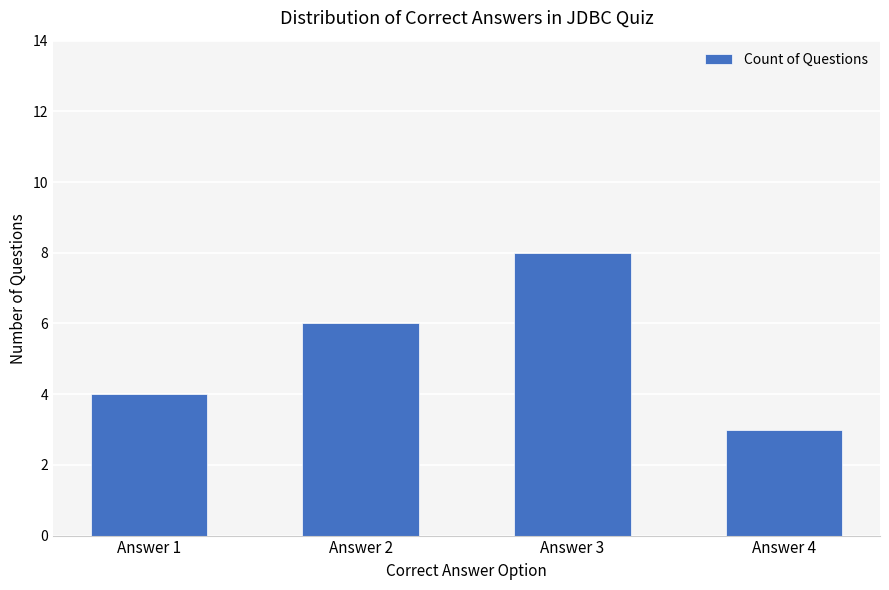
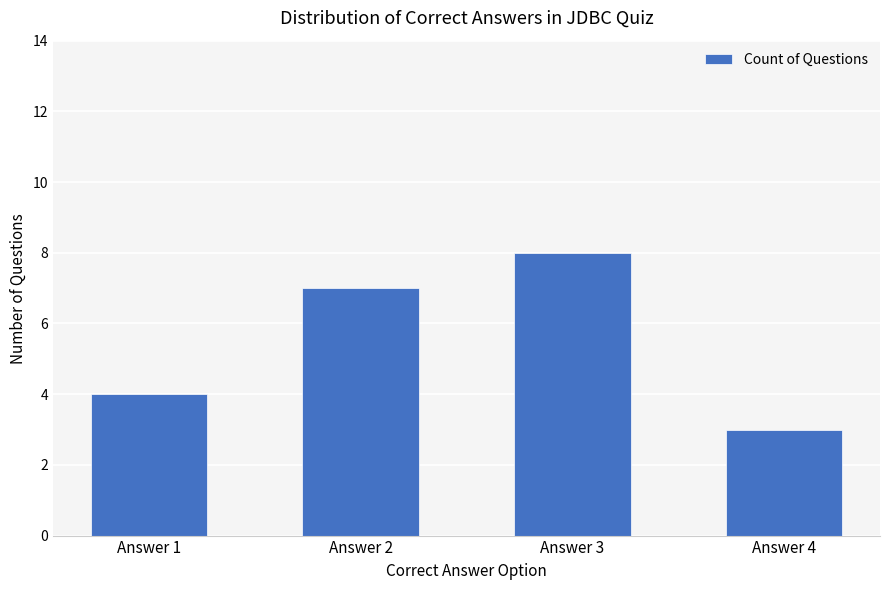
  {
    "Answer 1": 4,
-   "Answer 2": 6,
+   "Answer 2": 7,
    "Answer 3": 8,
    "Answer 4": 3
  }
